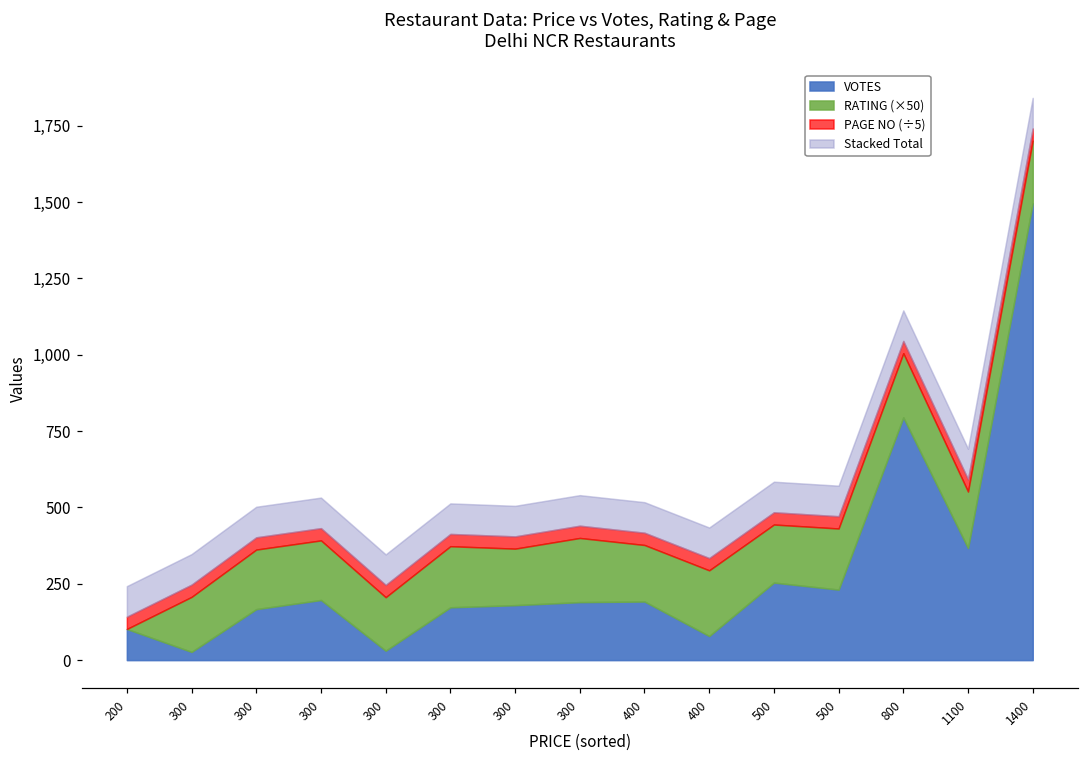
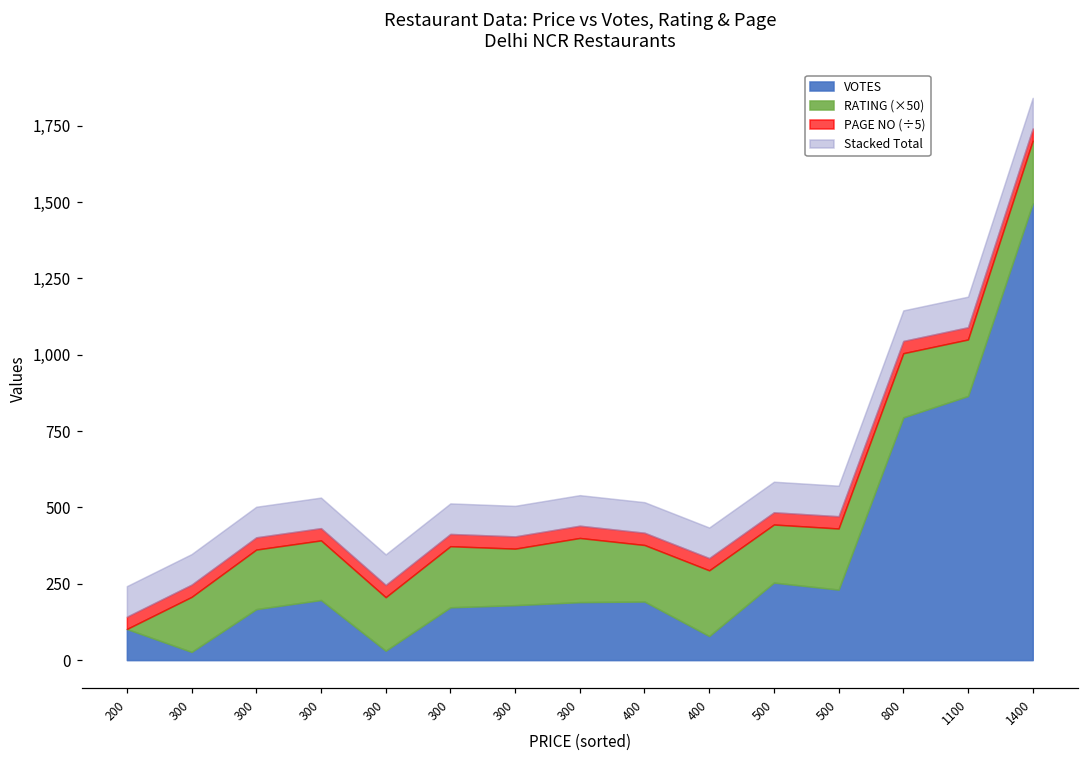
  {
    "VOTES": {
      "800": "800",
-     "1100": "370",
+     "1100": "870",
      "1400": "1,500"
    },
    "RATING (×50)": {
      "800": "210",
      "1100": "190",
      "1400": "210"
    },
    "PAGE NO (÷5)": {
      "200": "40",
      "800": "40",
      "1100": "40",
      "1400": "40"
    },
    "Stacked Total": {
      "200": "100",
      "800": "100",
      "1100": "100",
      "1400": "100"
    }
  }
